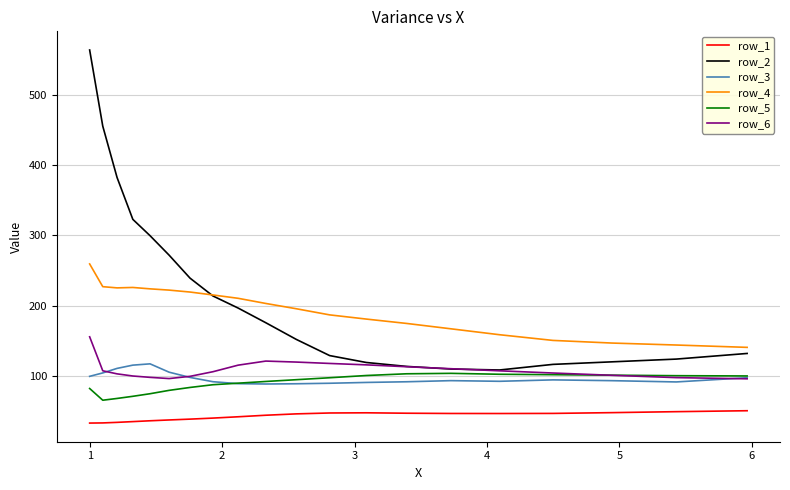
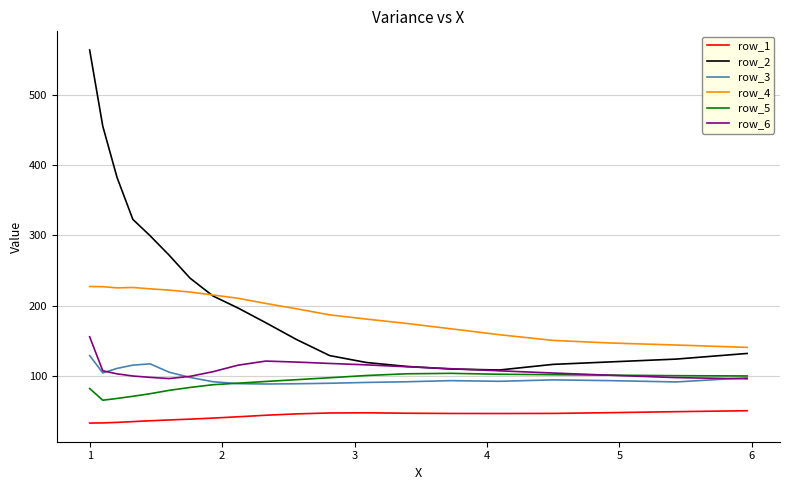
  {
    "row_1": {
      "1": 30
    },
    "row_2": {
      "1": 560
    },
    "row_3": {
-     "1": 100
+     "1": 130
    },
    "row_4": {
-     "1": 260
+     "1": 230
    },
    "row_5": {
      "1": 80
    },
    "row_6": {
      "1": 160
    }
  }
